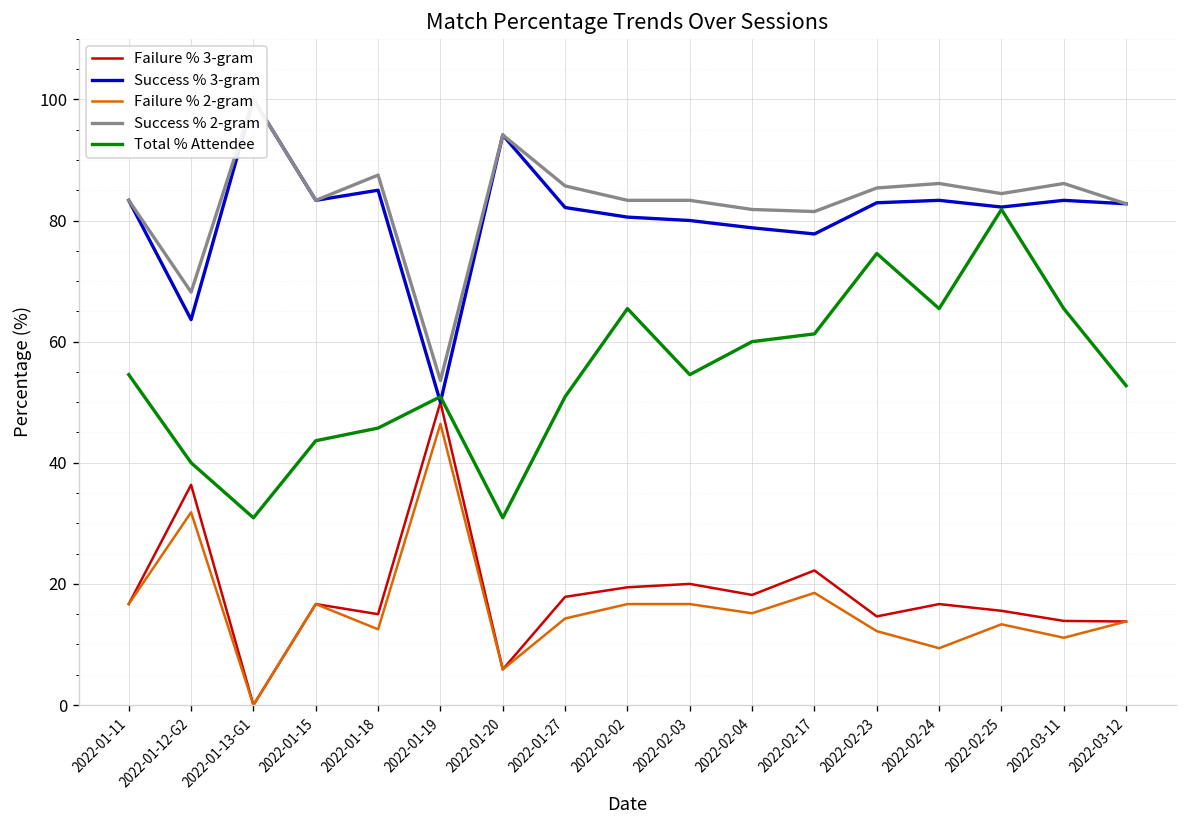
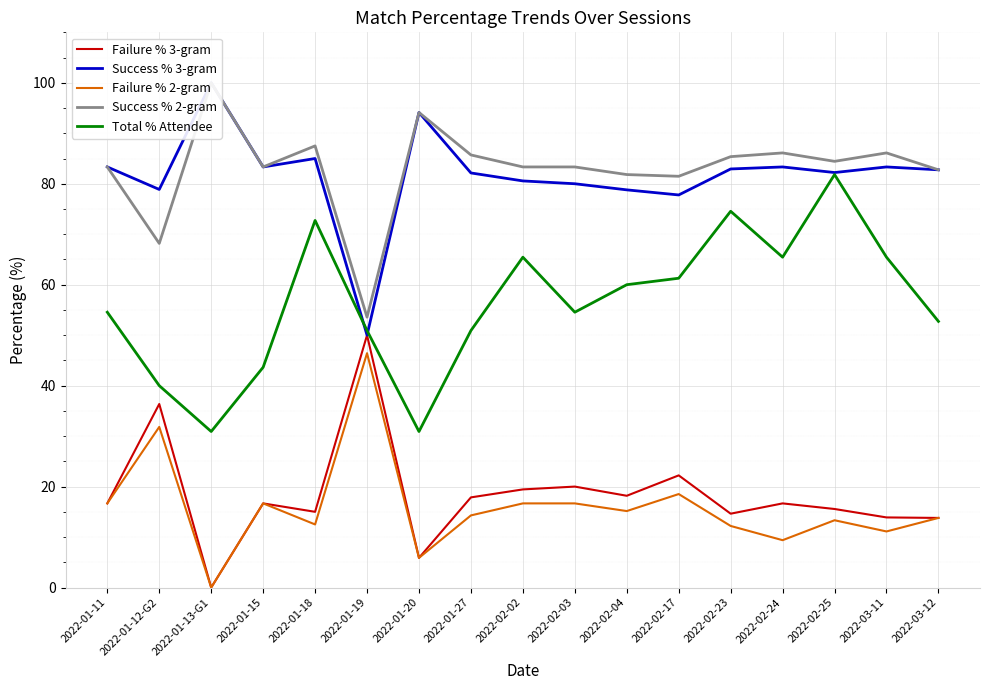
  {
    "Failure % 3-gram": {
      "2022-01-12-G2": 36,
      "2022-01-18": 15,
      "2022-01-27": 18,
      "2022-02-02": 19,
      "2022-02-03": 20,
      "2022-02-04": 18,
      "2022-02-17": 22,
      "2022-02-23": 15,
      "2022-02-24": 17,
      "2022-02-25": 16,
      "2022-03-11": 14
    },
    "Success % 3-gram": {
-     "2022-01-12-G2": 64,
+     "2022-01-12-G2": 79,
      "2022-01-18": 85,
      "2022-01-27": 82,
      "2022-02-02": 81,
      "2022-02-03": 80,
      "2022-02-04": 79,
      "2022-02-17": 78,
      "2022-02-23": 83,
      "2022-02-24": 83,
      "2022-03-11": 83
    },
    "Failure % 2-gram": {
      "2022-01-12-G2": 32,
      "2022-01-18": 13,
      "2022-01-19": 46,
      "2022-01-27": 14,
      "2022-02-02": 17,
      "2022-02-03": 17,
      "2022-02-04": 15,
      "2022-02-17": 19,
      "2022-02-23": 12,
      "2022-02-24": 9,
      "2022-02-25": 13,
      "2022-03-11": 11
    },
    "Success % 2-gram": {
      "2022-01-12-G2": 68,
      "2022-01-18": 88,
      "2022-01-19": 54,
      "2022-01-27": 86,
      "2022-02-02": 83,
      "2022-02-03": 83,
      "2022-02-04": 82,
      "2022-02-17": 81,
      "2022-02-23": 85,
      "2022-02-24": 86,
      "2022-02-25": 84,
      "2022-03-11": 86
    },
    "Total % Attendee": {
      "2022-01-11": 55,
      "2022-01-12-G2": 40,
      "2022-01-13-G1": 31,
      "2022-01-15": 44,
-     "2022-01-18": 46,
+     "2022-01-18": 73,
      "2022-01-19": 51,
      "2022-01-20": 31,
      "2022-01-27": 51,
      "2022-02-02": 65,
      "2022-02-03": 55,
      "2022-02-04": 60,
      "2022-02-17": 61,
      "2022-02-23": 75,
      "2022-02-24": 65,
      "2022-03-11": 65,
      "2022-03-12": 53
    }
  }
